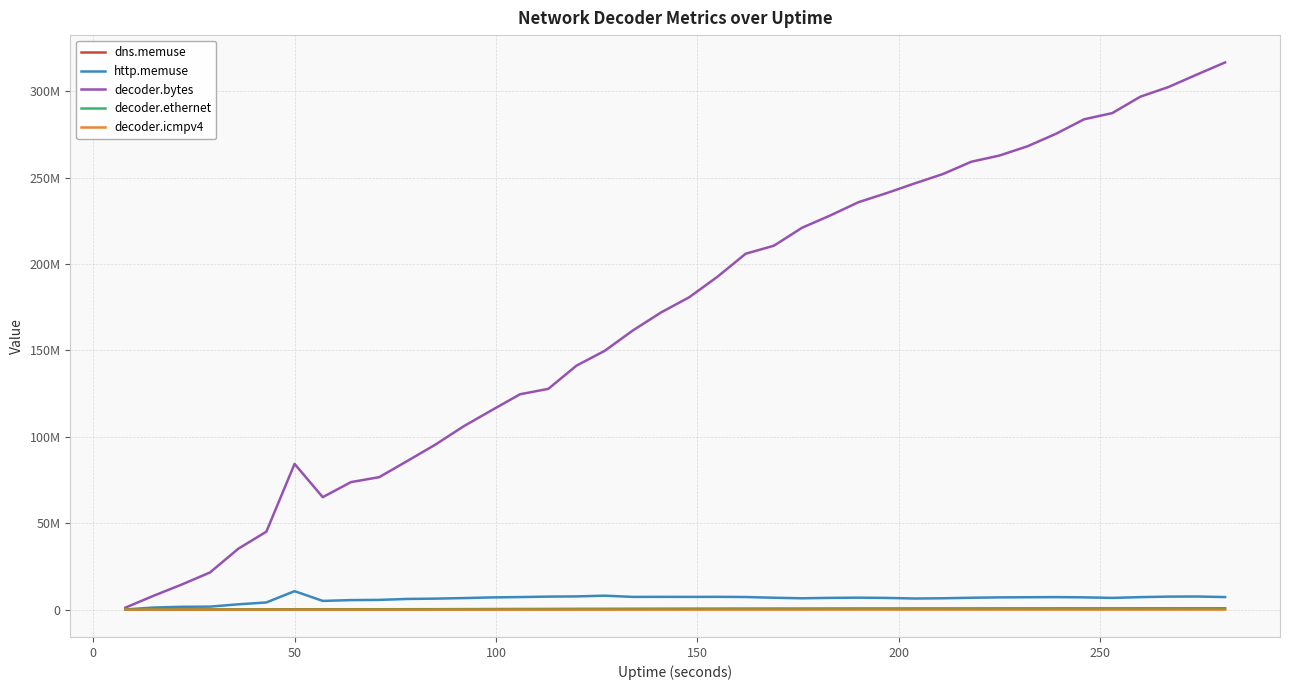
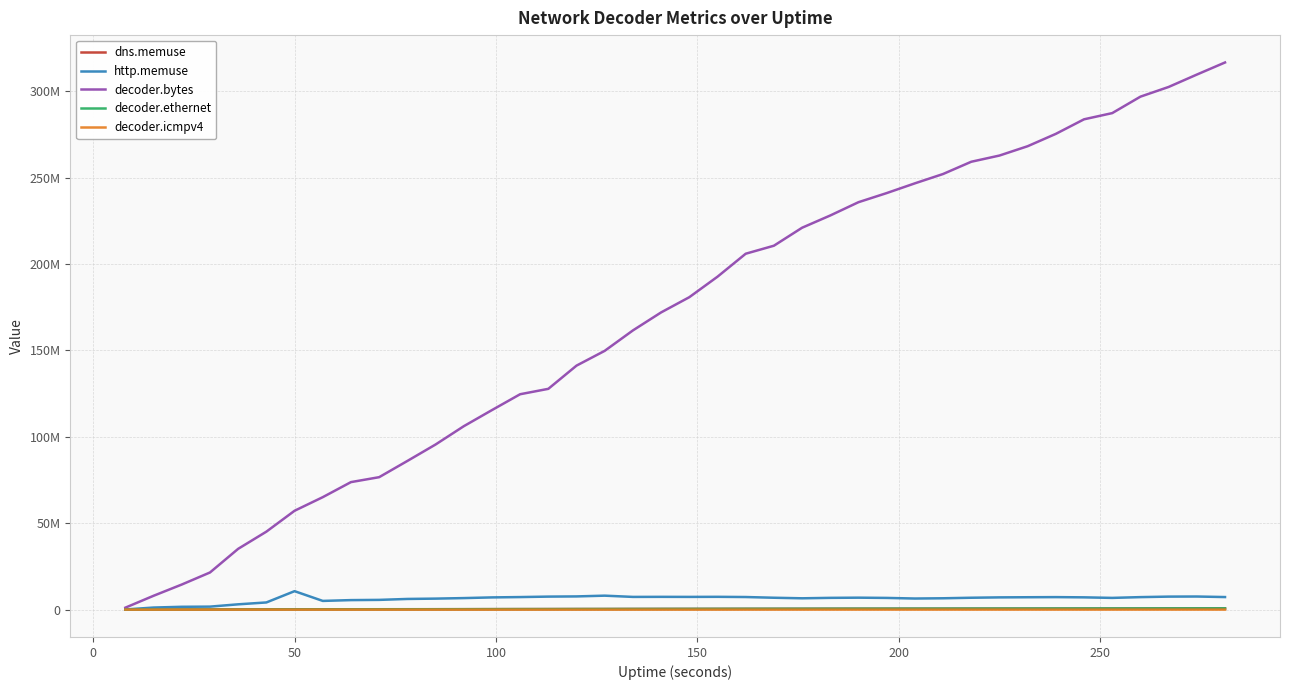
  {
    "http.memuse": {
      "50": 11000000
    },
    "decoder.bytes": {
-     "50": 84000000
+     "50": 57000000
    }
  }
